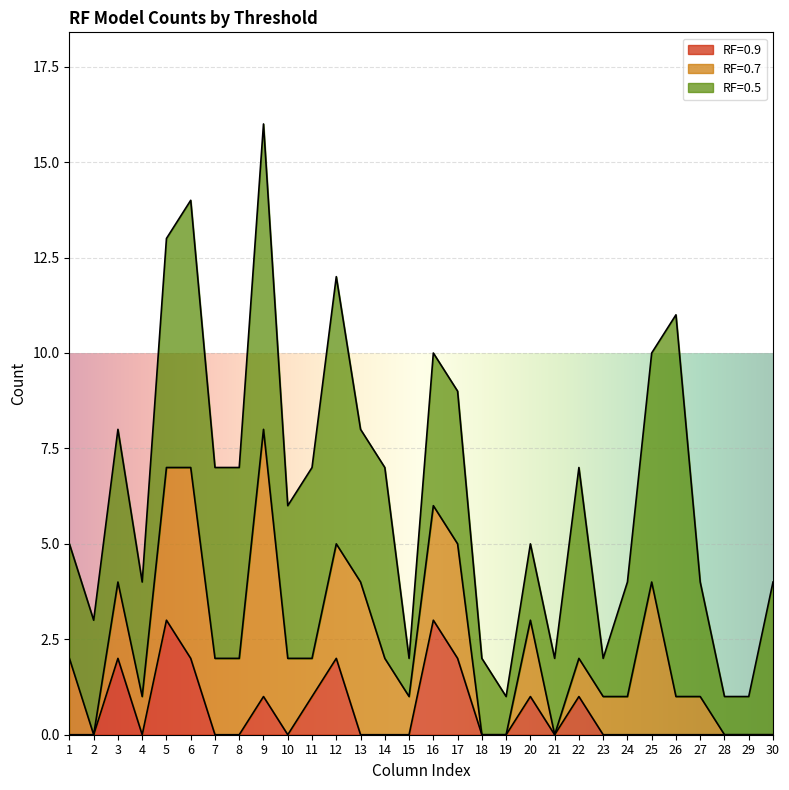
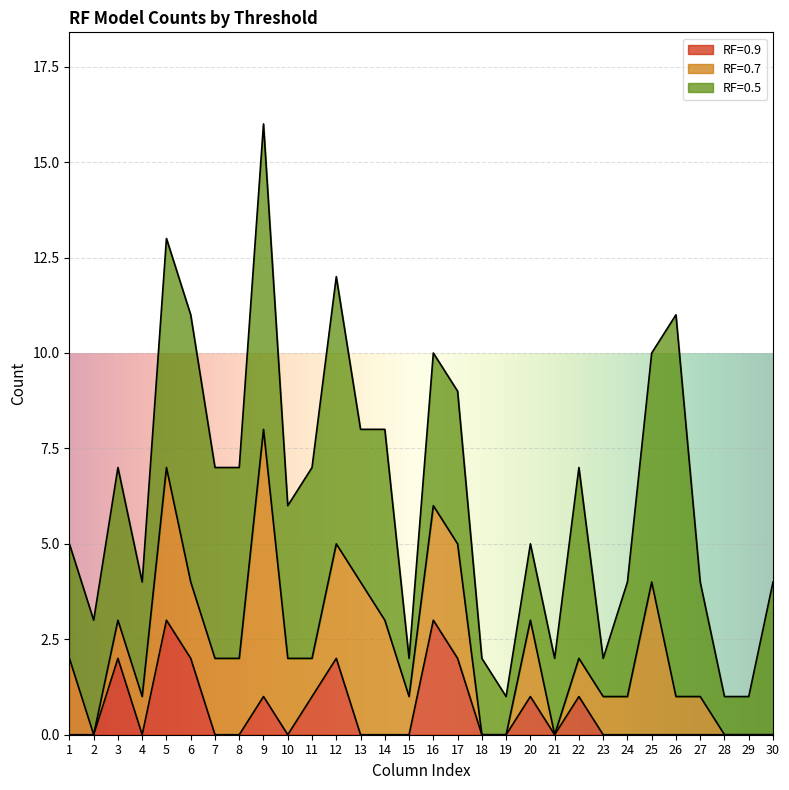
  {
    "RF=0.9": {
      "1": 0,
      "3": 2,
      "4": 0,
      "5": 3,
      "6": 2,
      "7": 0,
      "8": 0,
      "9": 1,
      "10": 0,
      "11": 1,
      "12": 2,
      "13": 0,
      "14": 0,
      "15": 0,
      "16": 3,
      "17": 2,
      "20": 1,
      "22": 1,
      "23": 0,
      "24": 0,
      "25": 0,
      "26": 0,
      "27": 0
    },
    "RF=0.7": {
      "1": 2,
-     "3": 2,
+     "3": 1,
      "4": 1,
      "5": 7,
-     "6": 5,
+     "6": 2,
      "7": 2,
      "8": 2,
      "9": 8,
      "10": 2,
      "11": 2,
      "12": 5,
      "13": 4,
-     "14": 2,
+     "14": 3,
      "15": 1,
      "16": 6,
      "17": 5,
      "20": 3,
      "22": 2,
      "23": 1,
      "24": 1,
      "25": 4,
      "26": 1,
      "27": 1
    },
    "RF=0.5": {
      "1": 3,
      "2": 3,
      "3": 4,
      "4": 3,
      "5": 6,
      "6": 7,
      "7": 5,
      "8": 5,
      "9": 8,
      "10": 4,
      "11": 5,
      "12": 7,
      "13": 4,
      "14": 5,
      "15": 1,
      "16": 4,
      "17": 4,
      "18": 2,
      "19": 1,
      "20": 2,
      "21": 2,
      "22": 5,
      "23": 1,
      "24": 3,
      "25": 6,
      "26": 10,
      "27": 3,
      "28": 1,
      "29": 1,
      "30": 4
    }
  }
